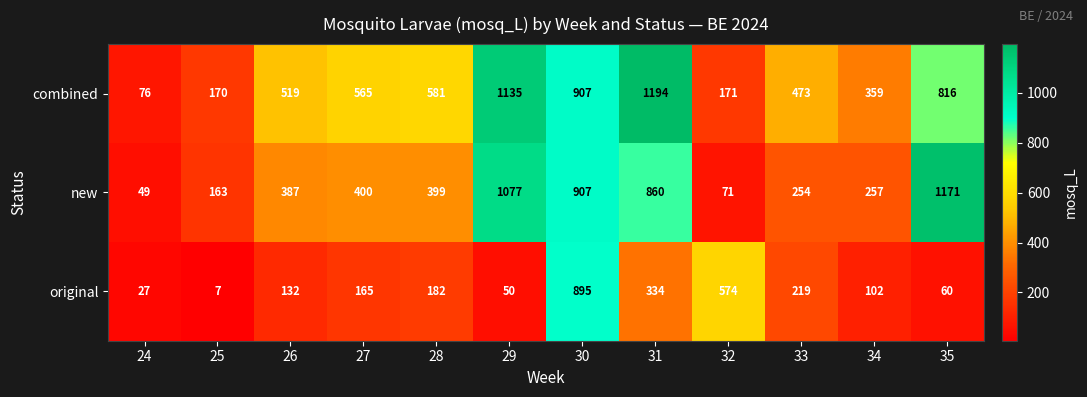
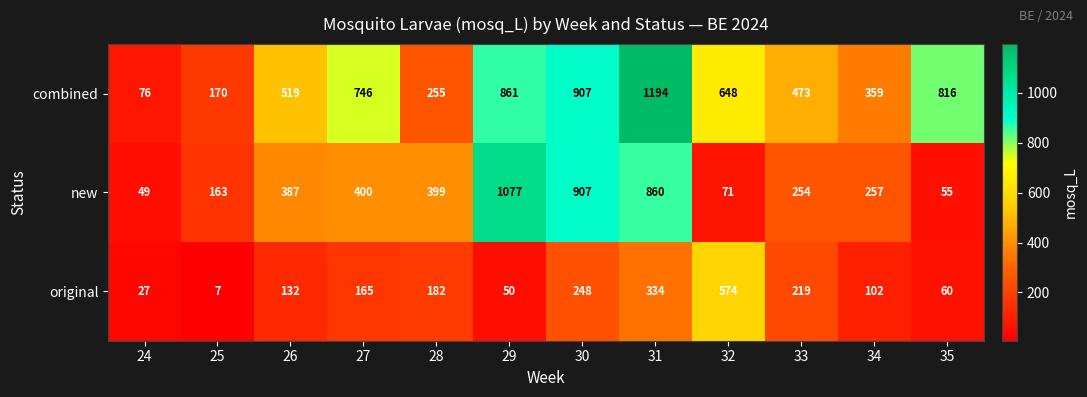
  {
    "combined": {
      "24": 76,
      "25": 170,
      "26": 519,
-     "27": 565,
-     "28": 581,
-     "29": 1135,
+     "27": 746,
+     "28": 255,
+     "29": 861,
      "30": 907,
      "31": 1194,
-     "32": 171,
+     "32": 648,
      "33": 473,
      "34": 359,
      "35": 816
    },
    "new": {
      "24": 49,
      "25": 163,
      "26": 387,
      "27": 400,
      "28": 399,
      "29": 1077,
      "30": 907,
      "31": 860,
      "32": 71,
      "33": 254,
      "34": 257,
-     "35": 1171
+     "35": 55
    },
    "original": {
      "24": 27,
      "25": 7,
      "26": 132,
      "27": 165,
      "28": 182,
      "29": 50,
-     "30": 895,
+     "30": 248,
      "31": 334,
      "32": 574,
      "33": 219,
      "34": 102,
      "35": 60
    }
  }
